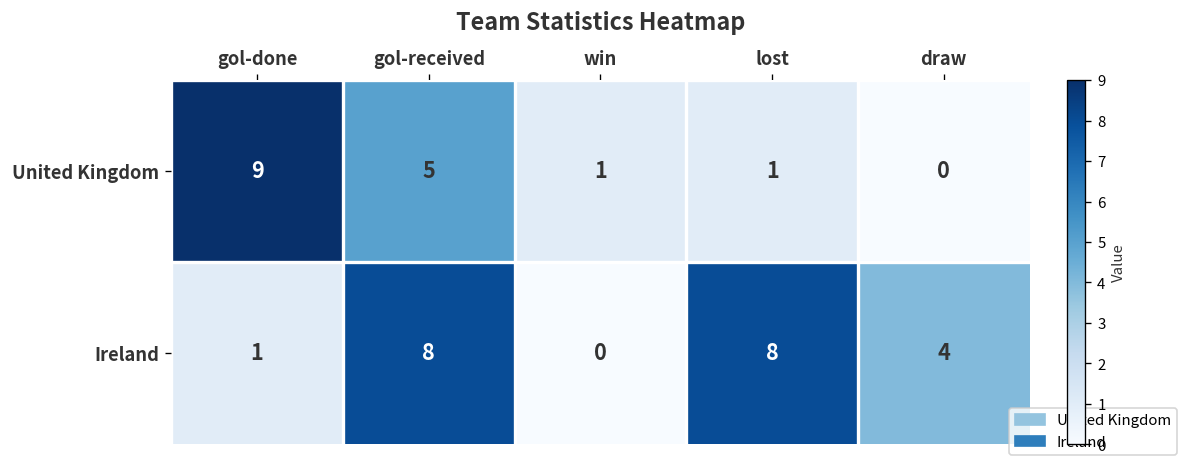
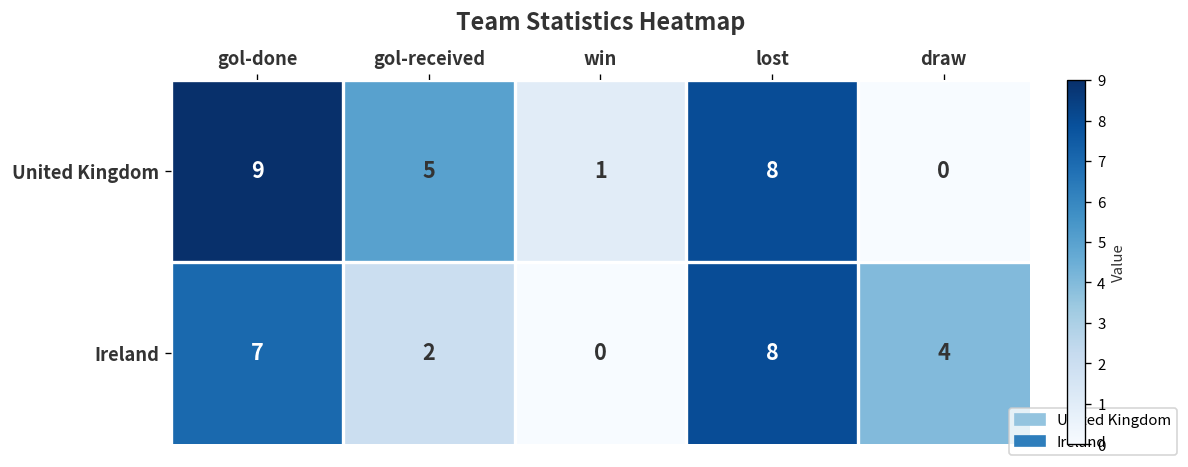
  {
    "United Kingdom": {
      "gol-done": 9,
      "gol-received": 5,
      "win": 1,
-     "lost": 1,
+     "lost": 8,
      "draw": 0
    },
    "Ireland": {
-     "gol-done": 1,
-     "gol-received": 8,
+     "gol-done": 7,
+     "gol-received": 2,
      "win": 0,
      "lost": 8,
      "draw": 4
    }
  }
